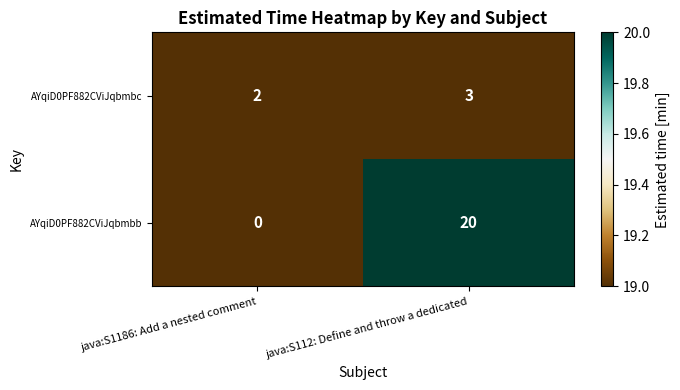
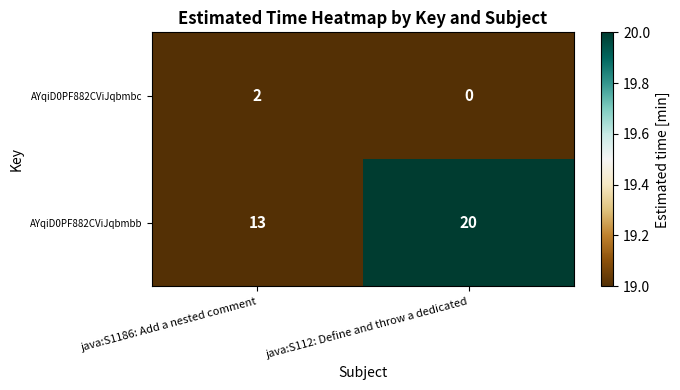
  {
    "AYqiD0PF882CViJqbmbc": {
      "java:S1186: Add a nested comment": 2,
-     "java:S112: Define and throw a dedicated": 3
+     "java:S112: Define and throw a dedicated": 0
    },
    "AYqiD0PF882CViJqbmbb": {
-     "java:S1186: Add a nested comment": 0,
+     "java:S1186: Add a nested comment": 13,
      "java:S112: Define and throw a dedicated": 20
    }
  }
